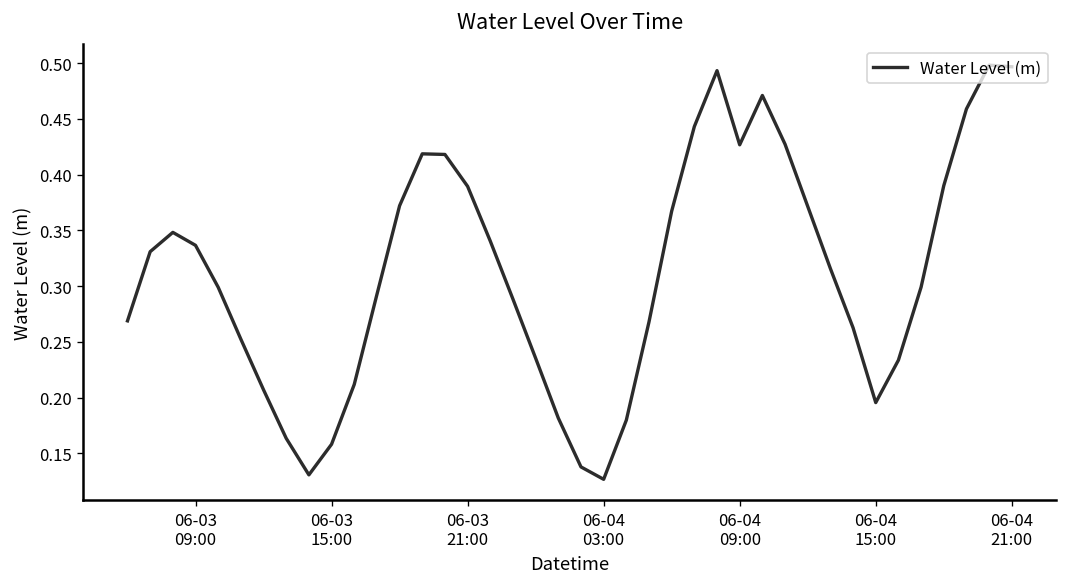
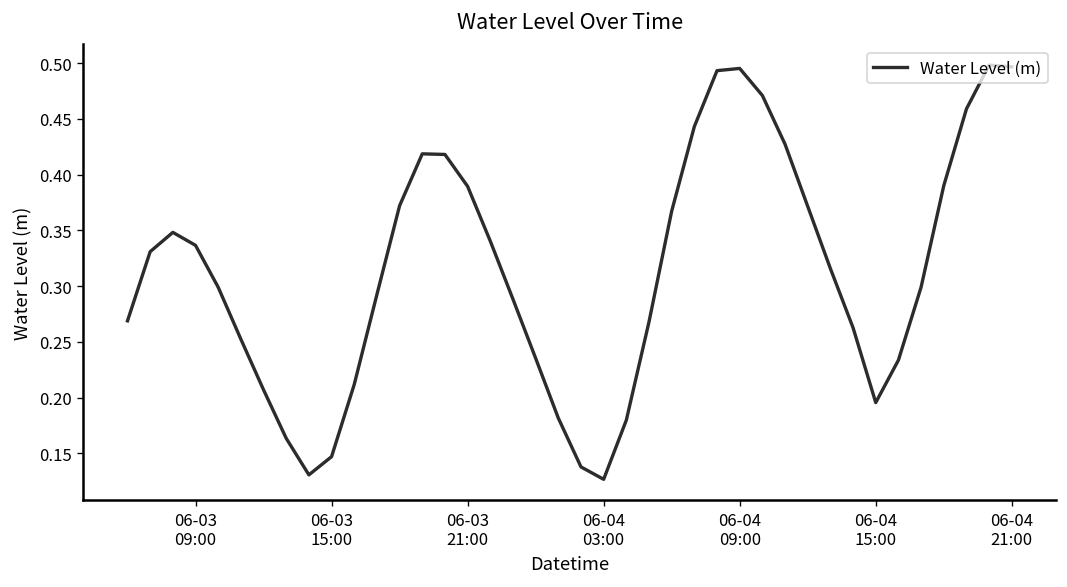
  {
    "06-03 09:00": 0.34,
-   "06-03 15:00": 0.16,
+   "06-03 15:00": 0.15,
    "06-03 21:00": 0.39,
    "06-04 03:00": 0.13,
-   "06-04 09:00": 0.43,
+   "06-04 09:00": 0.50,
    "06-04 15:00": 0.20
  }
